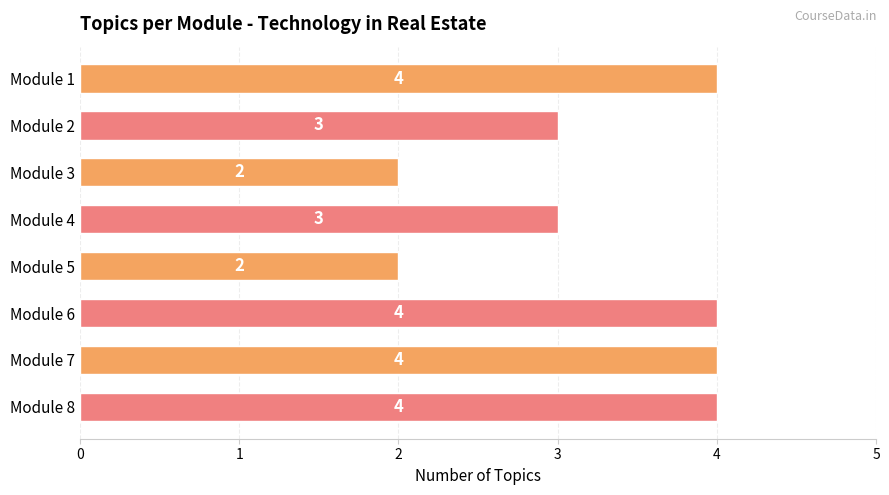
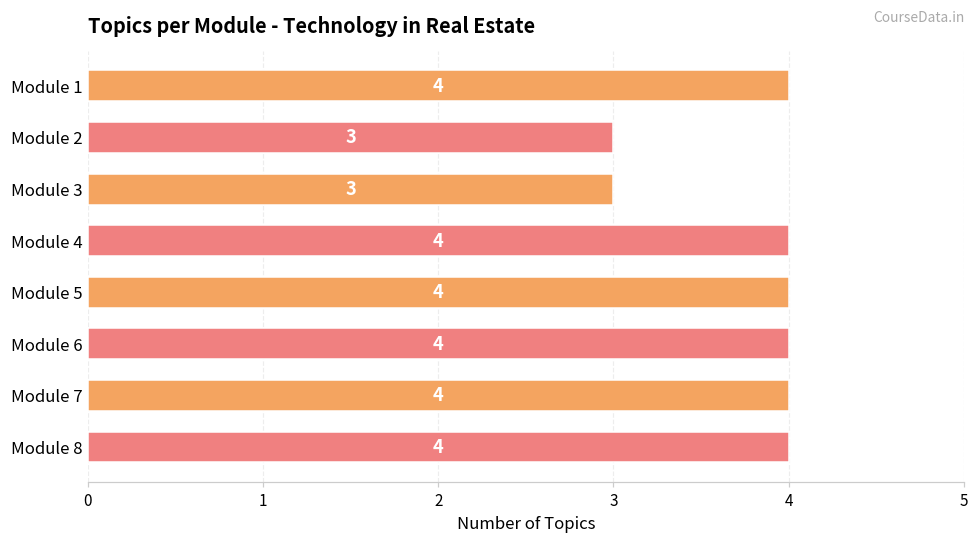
  {
    "Module 1": 4,
    "Module 2": 3,
-   "Module 3": 2,
-   "Module 4": 3,
-   "Module 5": 2,
+   "Module 3": 3,
+   "Module 4": 4,
+   "Module 5": 4,
    "Module 6": 4,
    "Module 7": 4,
    "Module 8": 4
  }
